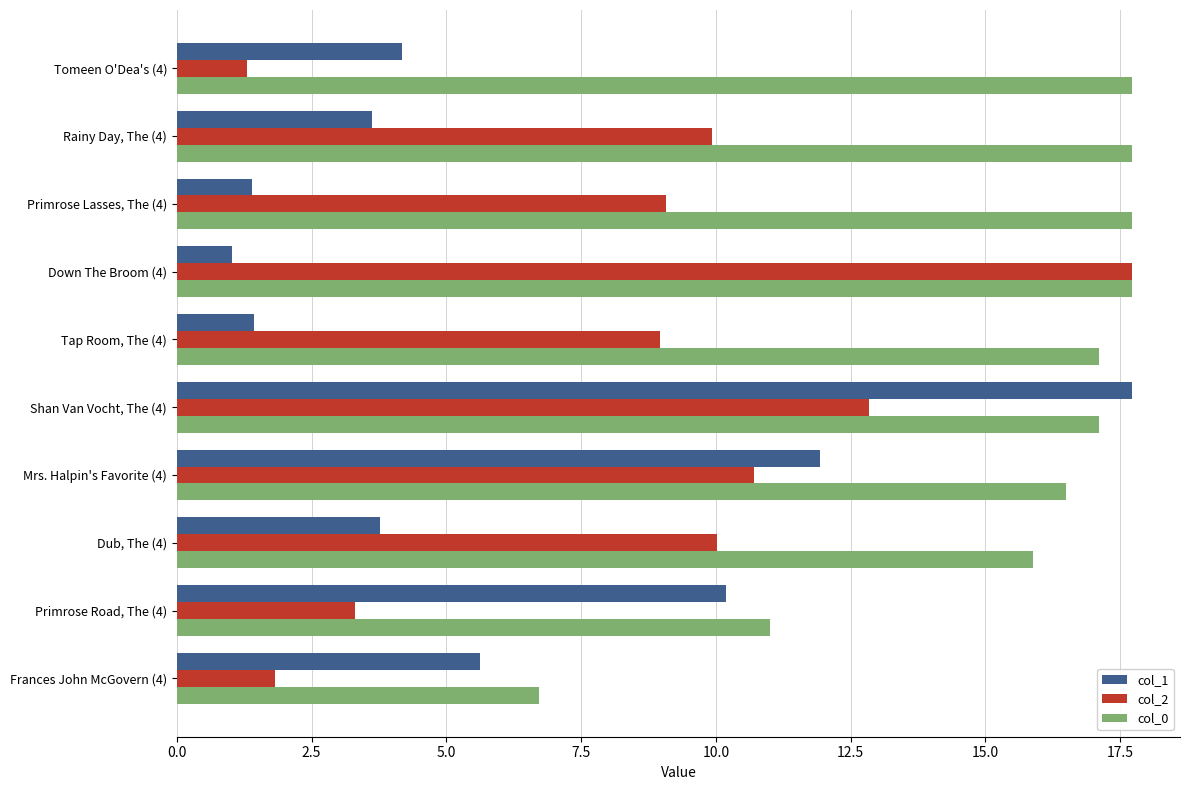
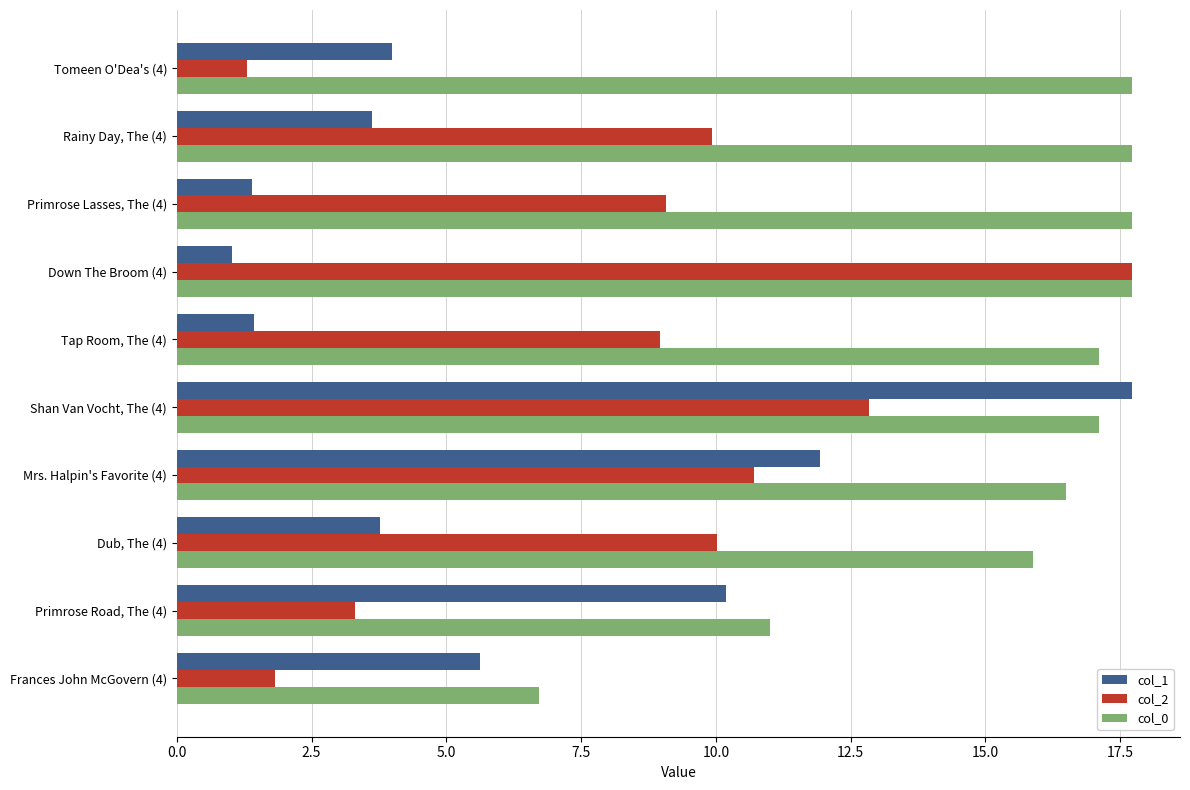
  {
    "col_1": {
-     "Tomeen O'Dea's (4)": 4.2,
+     "Tomeen O'Dea's (4)": 4.0,
      "Rainy Day, The (4)": 3.6,
      "Primrose Lasses, The (4)": 1.4,
      "Down The Broom (4)": 1.0,
      "Tap Room, The (4)": 1.4,
      "Shan Van Vocht, The (4)": 17.7,
      "Mrs. Halpin's Favorite (4)": 11.9,
      "Dub, The (4)": 3.8,
      "Primrose Road, The (4)": 10.2,
      "Frances John McGovern (4)": 5.6
    },
    "col_2": {
      "Tomeen O'Dea's (4)": 1.3,
      "Rainy Day, The (4)": 9.9,
      "Primrose Lasses, The (4)": 9.1,
      "Down The Broom (4)": 17.7,
      "Tap Room, The (4)": 9.0,
      "Shan Van Vocht, The (4)": 12.8,
      "Mrs. Halpin's Favorite (4)": 10.7,
      "Dub, The (4)": 10.0,
      "Primrose Road, The (4)": 3.3,
      "Frances John McGovern (4)": 1.8
    },
    "col_0": {
      "Tomeen O'Dea's (4)": 17.7,
      "Rainy Day, The (4)": 17.7,
      "Primrose Lasses, The (4)": 17.7,
      "Down The Broom (4)": 17.7,
      "Tap Room, The (4)": 17.1,
      "Shan Van Vocht, The (4)": 17.1,
      "Mrs. Halpin's Favorite (4)": 16.5,
      "Dub, The (4)": 15.9,
      "Primrose Road, The (4)": 11.0,
      "Frances John McGovern (4)": 6.7
    }
  }
